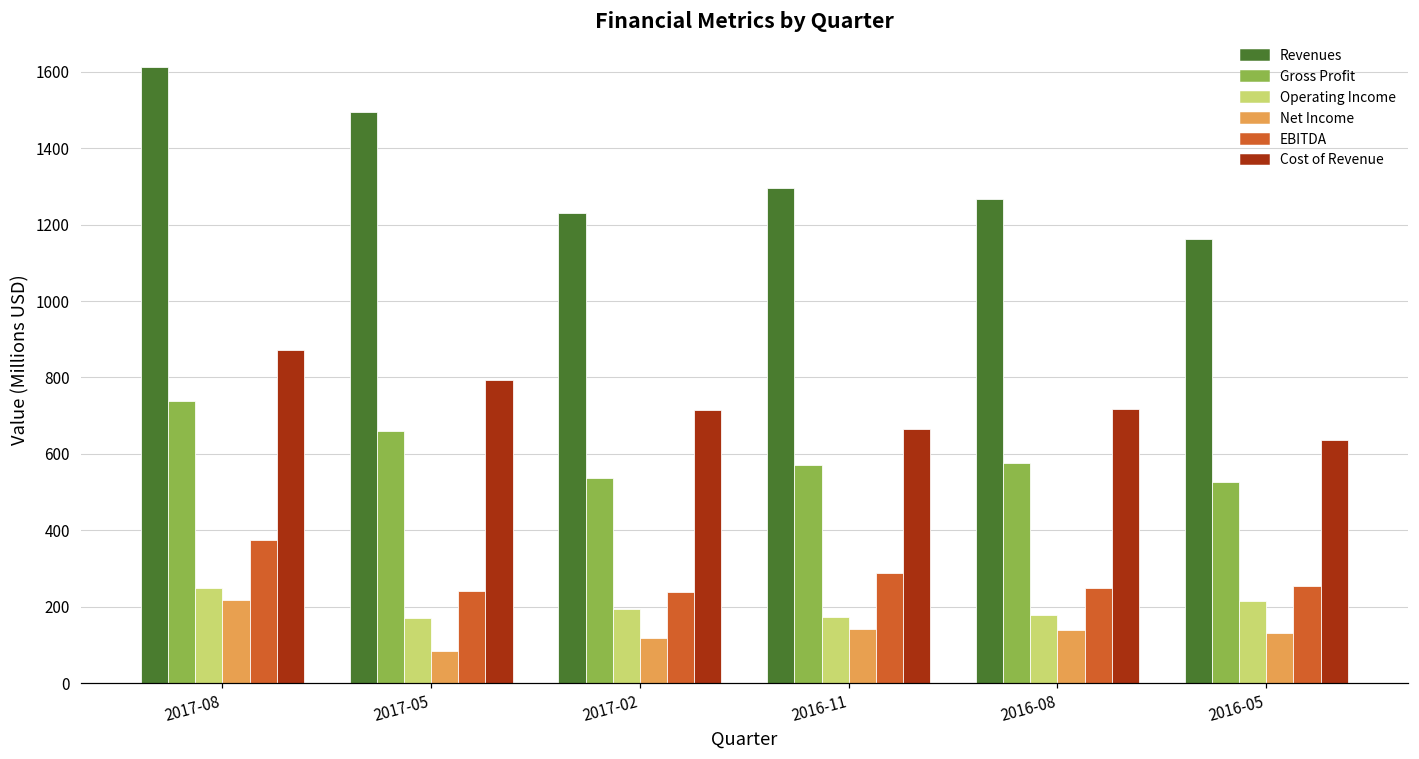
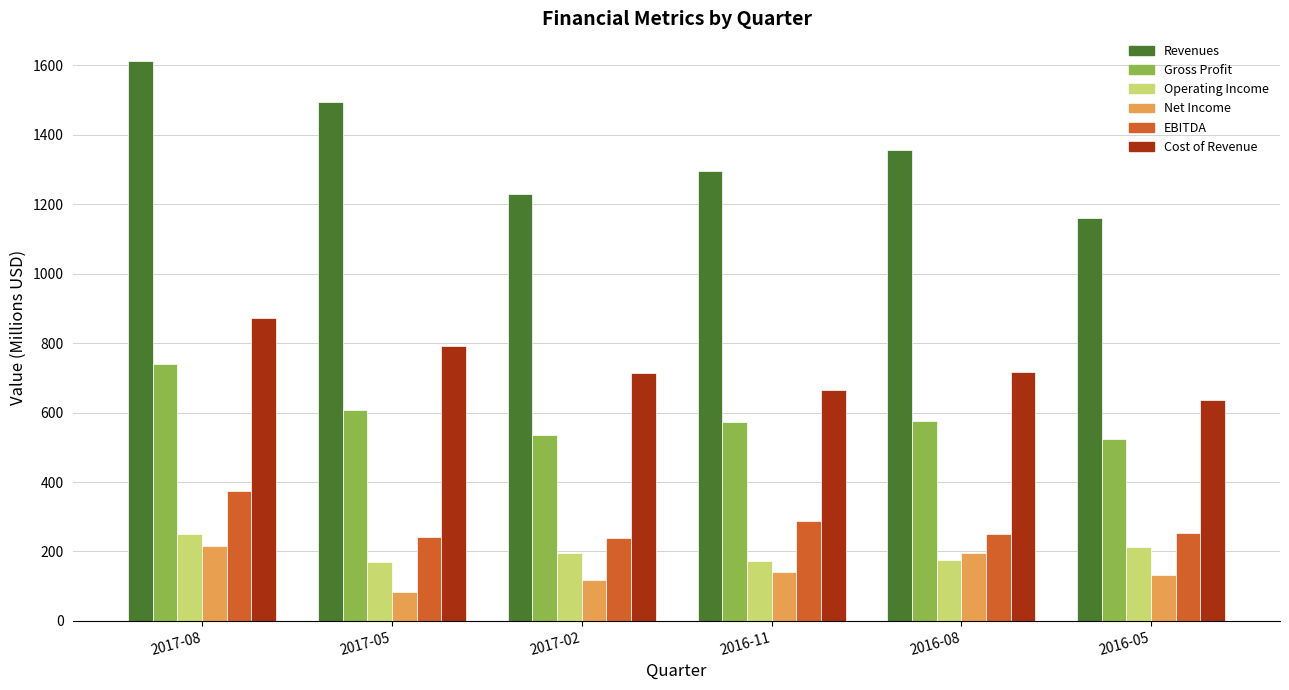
  {
    "Revenues": {
      "2017-08": 1610,
      "2017-05": 1500,
      "2017-02": 1230,
      "2016-11": 1300,
-     "2016-08": 1270,
+     "2016-08": 1360,
      "2016-05": 1160
    },
    "Gross Profit": {
      "2017-08": 740,
-     "2017-05": 660,
+     "2017-05": 610,
      "2017-02": 540,
      "2016-11": 570,
      "2016-08": 580,
      "2016-05": 530
    },
    "Operating Income": {
      "2017-08": 250,
      "2017-05": 170,
      "2017-02": 190,
      "2016-11": 170,
      "2016-08": 180,
      "2016-05": 210
    },
    "Net Income": {
      "2017-08": 220,
      "2017-05": 80,
      "2017-02": 120,
      "2016-11": 140,
-     "2016-08": 140,
+     "2016-08": 190,
      "2016-05": 130
    },
    "EBITDA": {
      "2017-08": 370,
      "2017-05": 240,
      "2017-02": 240,
      "2016-11": 290,
      "2016-08": 250,
      "2016-05": 250
    },
    "Cost of Revenue": {
      "2017-08": 870,
      "2017-05": 790,
      "2017-02": 710,
      "2016-11": 670,
      "2016-08": 720,
      "2016-05": 640
    }
  }
